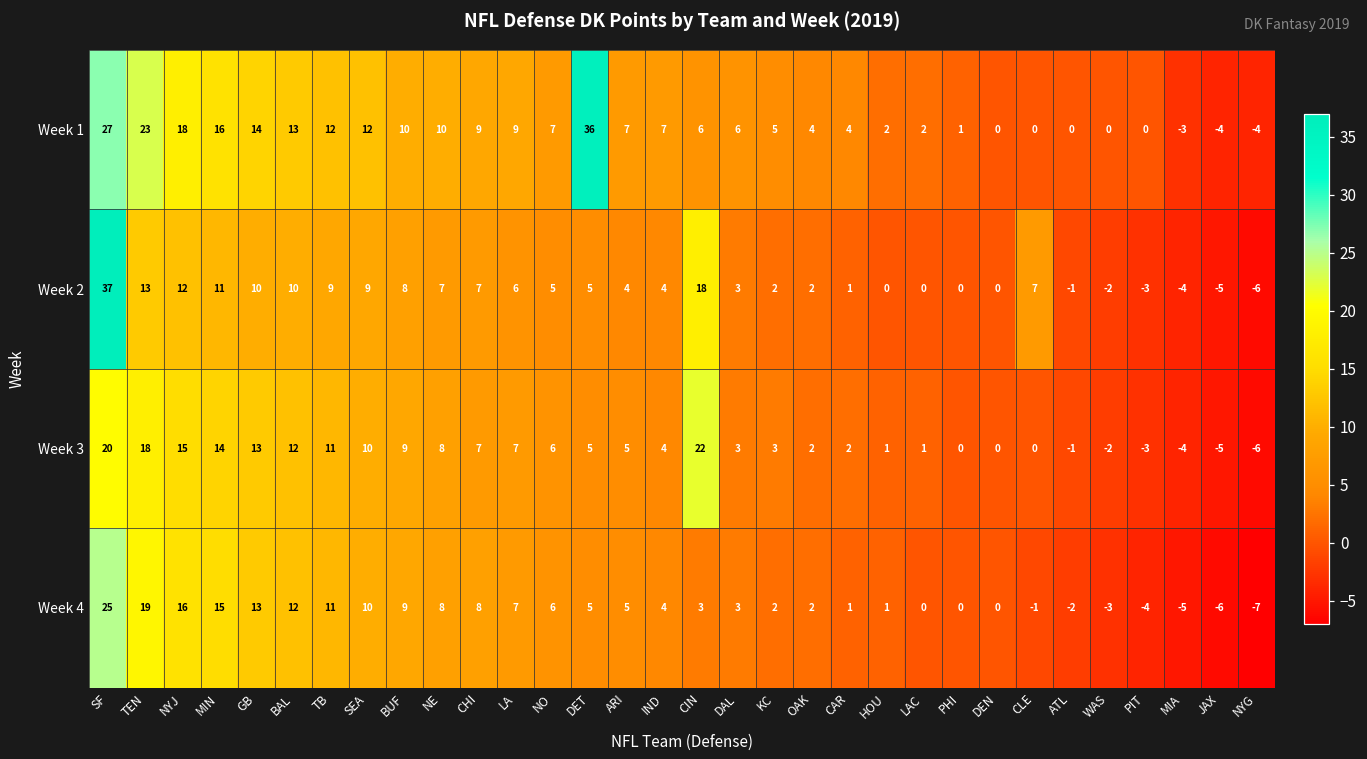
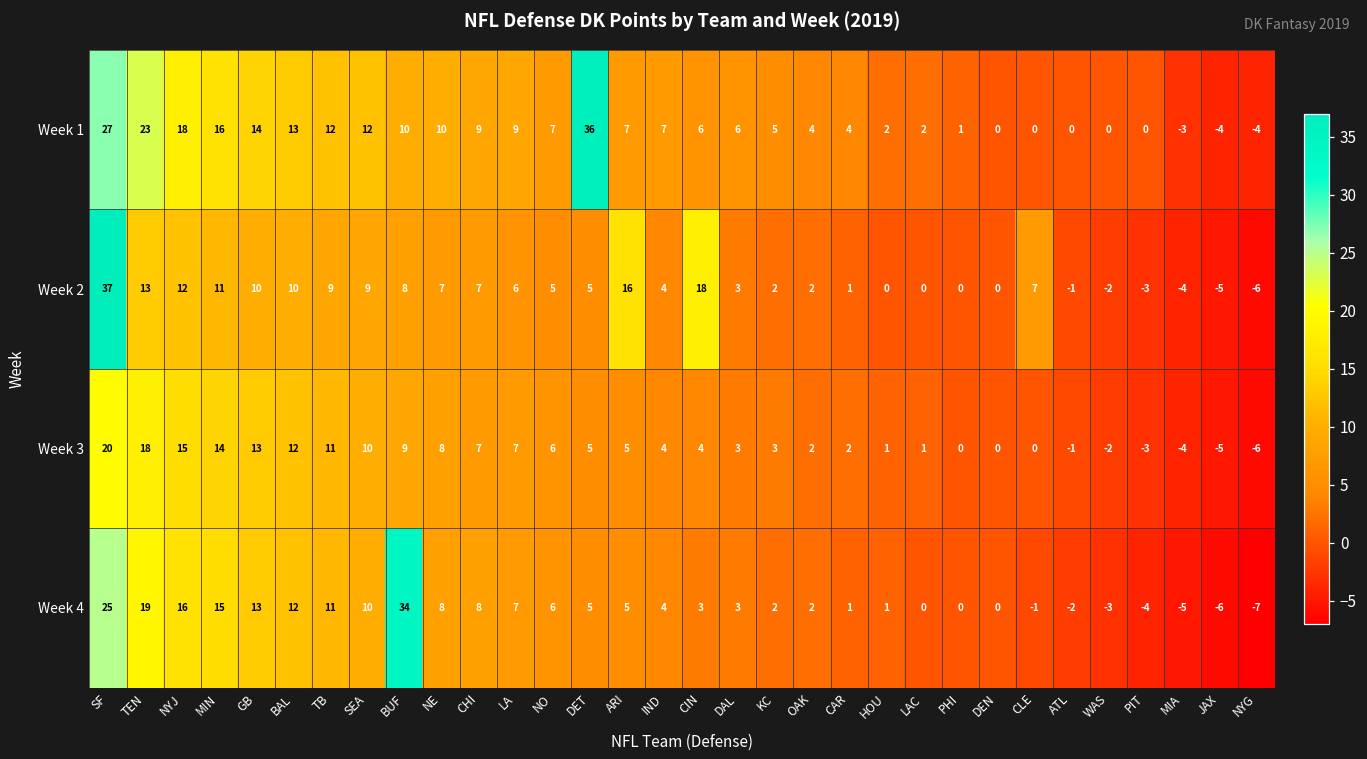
  {
    "Week 1": {
      "SF": 27,
      "TEN": 23,
      "NYJ": 18,
      "MIN": 16,
      "GB": 14,
      "BAL": 13,
      "TB": 12,
      "SEA": 12,
      "BUF": 10,
      "NE": 10,
      "CHI": 9,
      "LA": 9,
      "NO": 7,
      "DET": 36,
      "ARI": 7,
      "IND": 7,
      "CIN": 6,
      "DAL": 6,
      "KC": 5,
      "OAK": 4,
      "CAR": 4,
      "HOU": 2,
      "LAC": 2,
      "PHI": 1,
      "DEN": 0,
      "CLE": 0,
      "ATL": 0,
      "WAS": 0,
      "PIT": 0,
      "MIA": -3,
      "JAX": -4,
      "NYG": -4
    },
    "Week 2": {
      "SF": 37,
      "TEN": 13,
      "NYJ": 12,
      "MIN": 11,
      "GB": 10,
      "BAL": 10,
      "TB": 9,
      "SEA": 9,
      "BUF": 8,
      "NE": 7,
      "CHI": 7,
      "LA": 6,
      "NO": 5,
      "DET": 5,
-     "ARI": 4,
+     "ARI": 16,
      "IND": 4,
      "CIN": 18,
      "DAL": 3,
      "KC": 2,
      "OAK": 2,
      "CAR": 1,
      "HOU": 0,
      "LAC": 0,
      "PHI": 0,
      "DEN": 0,
      "CLE": 7,
      "ATL": -1,
      "WAS": -2,
      "PIT": -3,
      "MIA": -4,
      "JAX": -5,
      "NYG": -6
    },
    "Week 3": {
      "SF": 20,
      "TEN": 18,
      "NYJ": 15,
      "MIN": 14,
      "GB": 13,
      "BAL": 12,
      "TB": 11,
      "SEA": 10,
      "BUF": 9,
      "NE": 8,
      "CHI": 7,
      "LA": 7,
      "NO": 6,
      "DET": 5,
      "ARI": 5,
      "IND": 4,
-     "CIN": 22,
+     "CIN": 4,
      "DAL": 3,
      "KC": 3,
      "OAK": 2,
      "CAR": 2,
      "HOU": 1,
      "LAC": 1,
      "PHI": 0,
      "DEN": 0,
      "CLE": 0,
      "ATL": -1,
      "WAS": -2,
      "PIT": -3,
      "MIA": -4,
      "JAX": -5,
      "NYG": -6
    },
    "Week 4": {
      "SF": 25,
      "TEN": 19,
      "NYJ": 16,
      "MIN": 15,
      "GB": 13,
      "BAL": 12,
      "TB": 11,
      "SEA": 10,
-     "BUF": 9,
+     "BUF": 34,
      "NE": 8,
      "CHI": 8,
      "LA": 7,
      "NO": 6,
      "DET": 5,
      "ARI": 5,
      "IND": 4,
      "CIN": 3,
      "DAL": 3,
      "KC": 2,
      "OAK": 2,
      "CAR": 1,
      "HOU": 1,
      "LAC": 0,
      "PHI": 0,
      "DEN": 0,
      "CLE": -1,
      "ATL": -2,
      "WAS": -3,
      "PIT": -4,
      "MIA": -5,
      "JAX": -6,
      "NYG": -7
    }
  }
